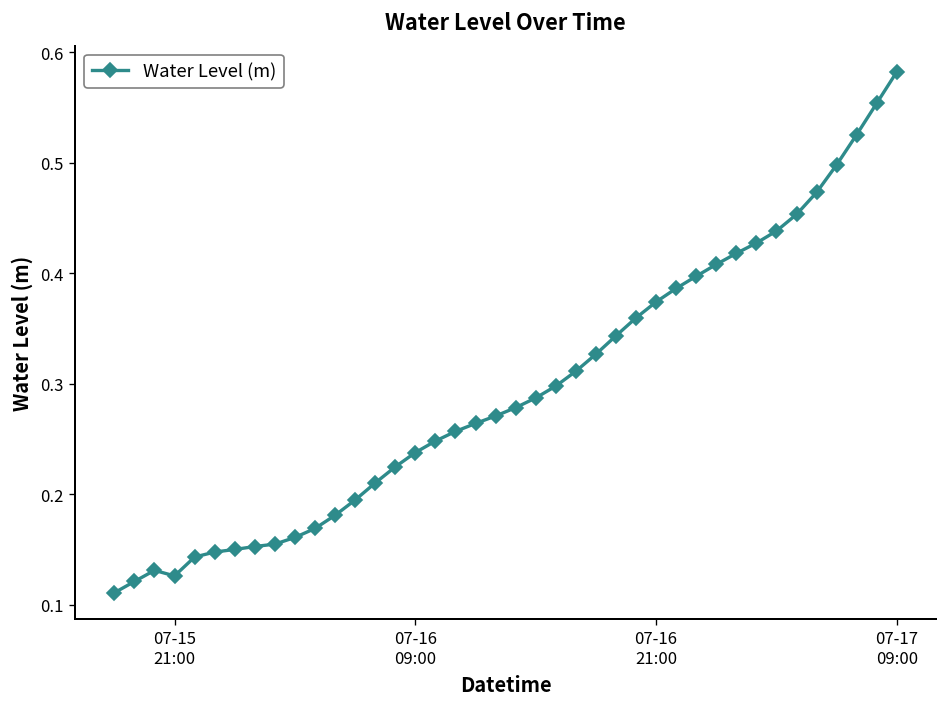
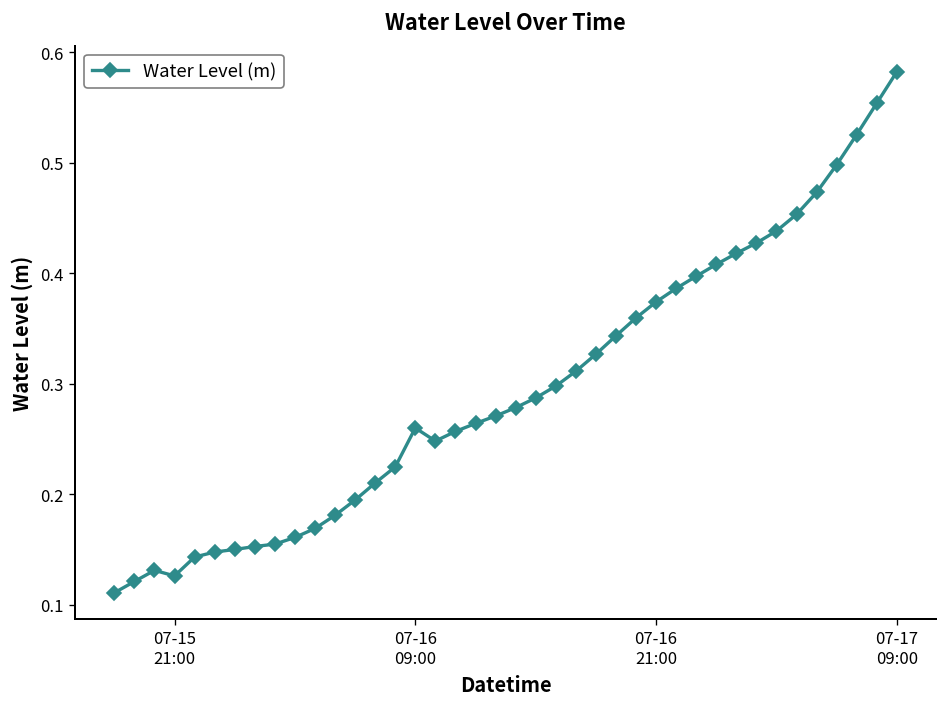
  {
    "07-15 21:00": 0.13,
-   "07-16 09:00": 0.24,
+   "07-16 09:00": 0.26,
    "07-16 21:00": 0.37,
    "07-17 09:00": 0.58
  }
